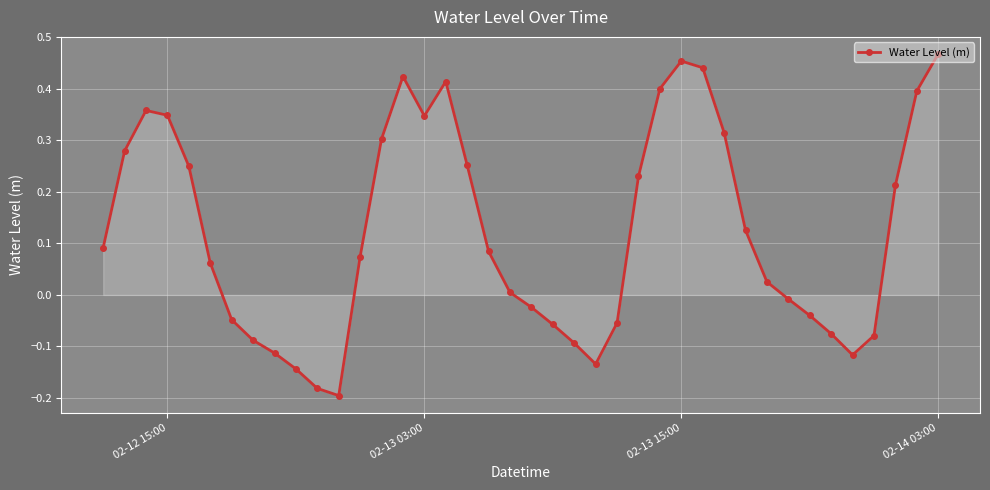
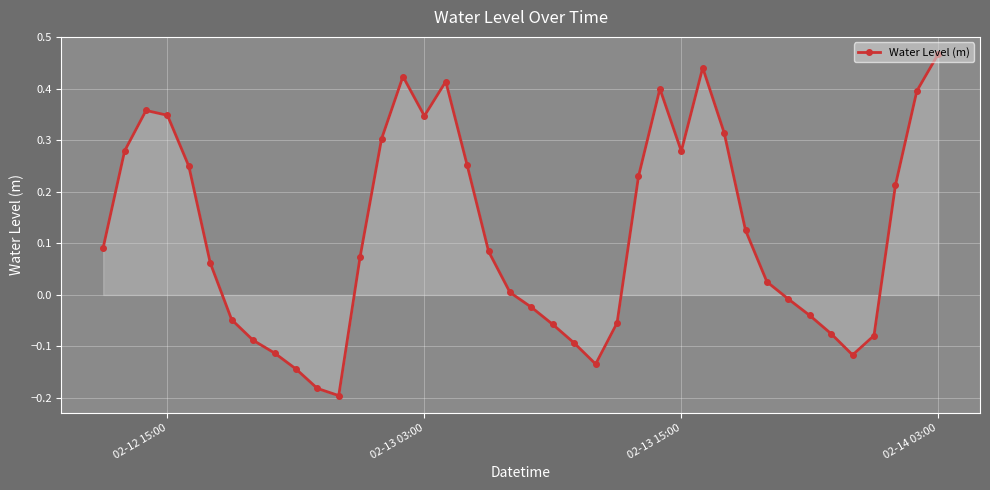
  {
    "Water Level (m)": {
-     "02-13 15:00": 0.45
+     "02-13 15:00": 0.28
    }
  }
